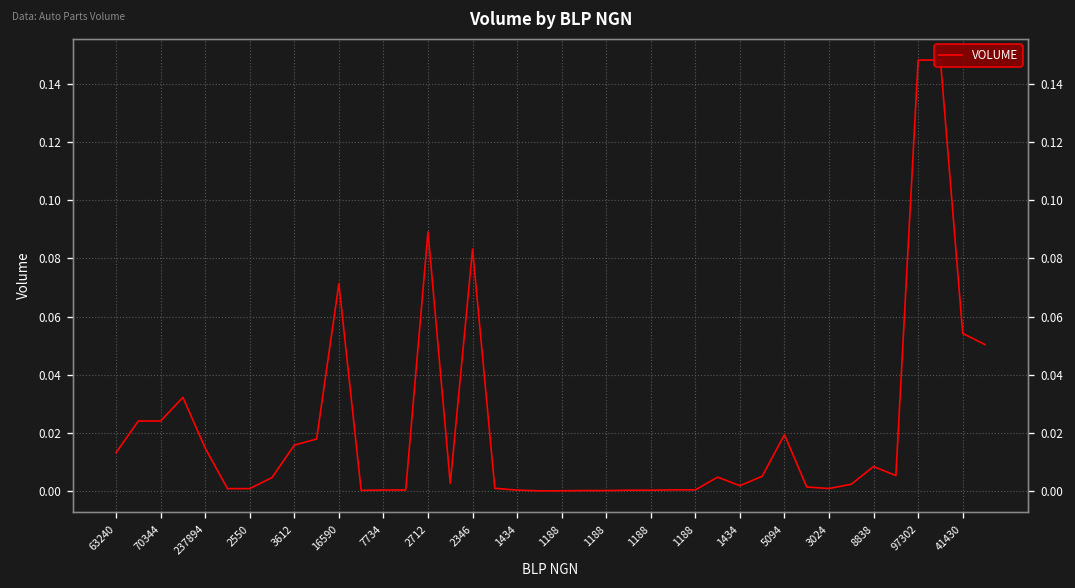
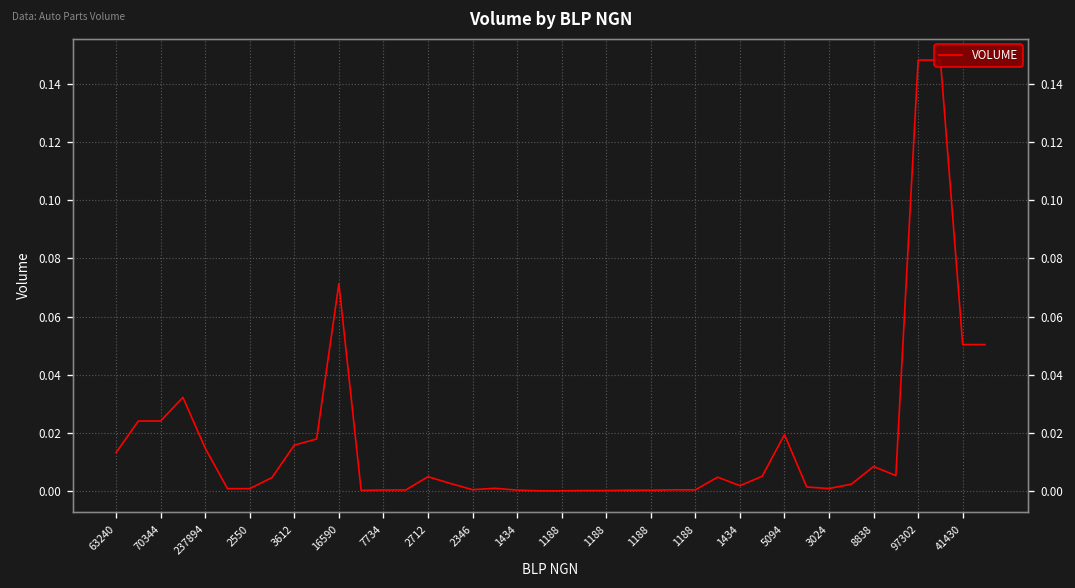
  {
    "63240": 0.013,
    "70344": 0.024,
    "237894": 0.015,
    "2550": 0.001,
    "3612": 0.016,
    "16590": 0.071,
    "7734": 0.000,
-   "2712": 0.089,
-   "2346": 0.083,
+   "2712": 0.005,
+   "2346": 0.001,
    "5094": 0.020,
    "3024": 0.001,
    "8838": 0.009,
    "97302": 0.148,
-   "41430": 0.054
+   "41430": 0.050
  }
